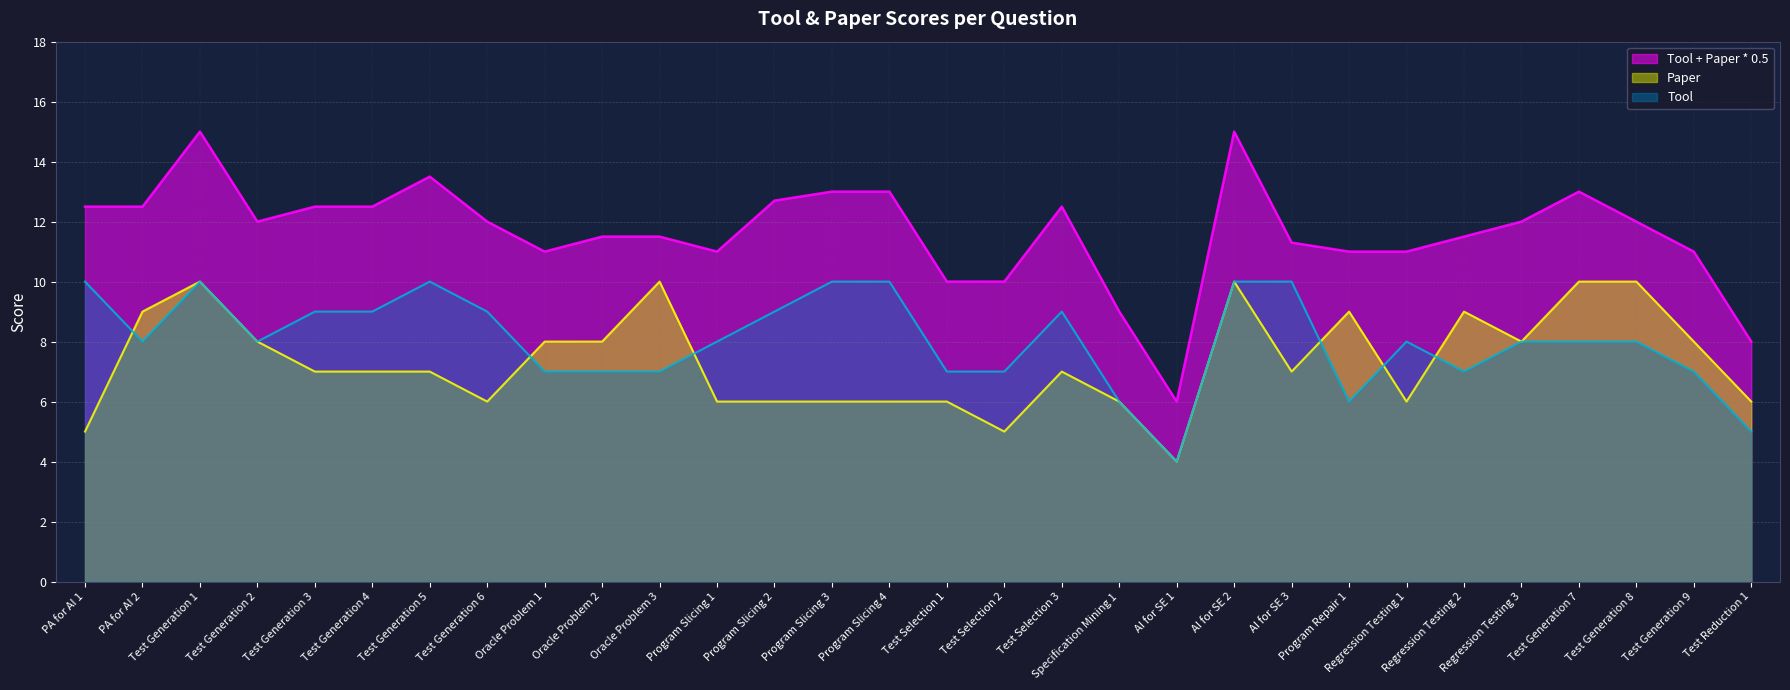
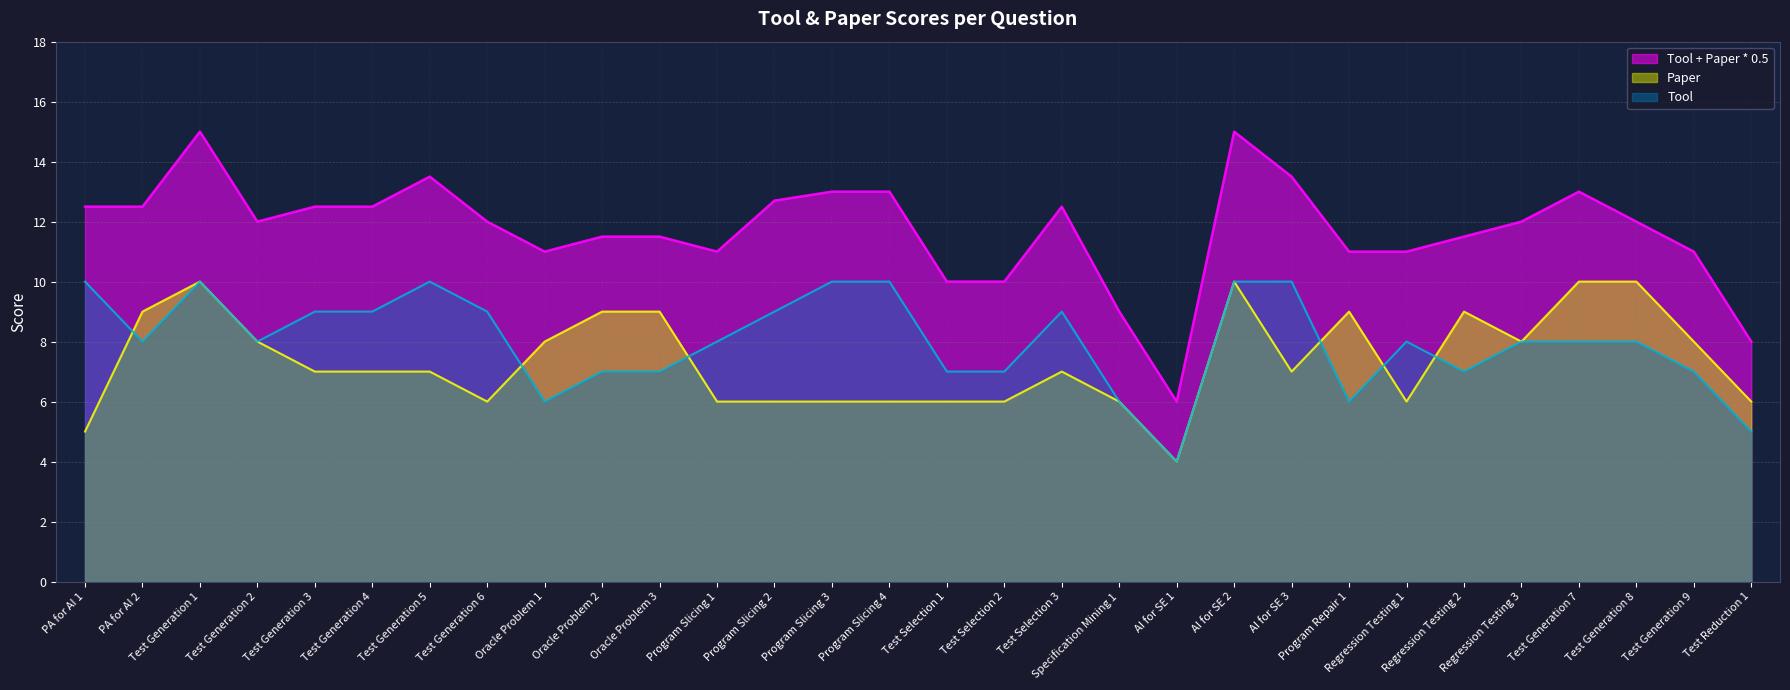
  {
    "Tool + Paper * 0.5": {
      "PA for AI 1": 12.5,
      "PA for AI 2": 12.5,
      "Test Generation 1": 15.0,
      "Test Generation 2": 12.0,
      "Test Generation 3": 12.5,
      "Test Generation 4": 12.5,
      "Test Generation 5": 13.5,
      "Test Generation 6": 12.0,
      "Oracle Problem 1": 11.0,
      "Oracle Problem 2": 11.5,
      "Oracle Problem 3": 11.5,
      "Program Slicing 1": 11.0,
      "Program Slicing 2": 12.7,
      "Program Slicing 3": 13.0,
      "Program Slicing 4": 13.0,
      "Test Selection 1": 10.0,
      "Test Selection 2": 10.0,
      "Test Selection 3": 12.5,
      "Specification Mining 1": 9.0,
      "AI for SE 1": 6.0,
      "AI for SE 2": 15.0,
-     "AI for SE 3": 11.3,
+     "AI for SE 3": 13.5,
      "Program Repair 1": 11.0,
      "Regression Testing 1": 11.0,
      "Regression Testing 2": 11.5,
      "Regression Testing 3": 12.0,
      "Test Generation 7": 13.0,
      "Test Generation 8": 12.0,
      "Test Generation 9": 11.0,
      "Test Reduction 1": 8.0
    },
    "Paper": {
      "PA for AI 1": 5,
      "PA for AI 2": 9,
      "Test Generation 3": 7,
      "Test Generation 4": 7,
      "Test Generation 5": 7,
      "Test Generation 6": 6,
      "Oracle Problem 1": 8,
-     "Oracle Problem 2": 8,
-     "Oracle Problem 3": 10,
+     "Oracle Problem 2": 9,
+     "Oracle Problem 3": 9,
      "Program Slicing 1": 6,
      "Program Slicing 2": 6,
      "Program Slicing 3": 6,
      "Program Slicing 4": 6,
      "Test Selection 1": 6,
-     "Test Selection 2": 5,
+     "Test Selection 2": 6,
      "Test Selection 3": 7,
      "AI for SE 3": 7,
      "Program Repair 1": 9,
      "Regression Testing 1": 6,
      "Regression Testing 2": 9,
      "Test Generation 7": 10,
      "Test Generation 8": 10,
      "Test Generation 9": 8,
      "Test Reduction 1": 6
    },
    "Tool": {
      "PA for AI 1": 10,
      "PA for AI 2": 8,
      "Test Generation 3": 9,
      "Test Generation 4": 9,
      "Test Generation 5": 10,
      "Test Generation 6": 9,
-     "Oracle Problem 1": 7,
+     "Oracle Problem 1": 6,
      "Oracle Problem 2": 7,
      "Oracle Problem 3": 7,
      "Program Slicing 1": 8,
      "Program Slicing 2": 9,
      "Program Slicing 3": 10,
      "Program Slicing 4": 10,
      "Test Selection 1": 7,
      "Test Selection 2": 7,
      "Test Selection 3": 9,
      "AI for SE 3": 10,
      "Program Repair 1": 6,
      "Regression Testing 1": 8,
      "Regression Testing 2": 7,
      "Test Generation 7": 8,
      "Test Generation 8": 8,
      "Test Generation 9": 7,
      "Test Reduction 1": 5
    }
  }
